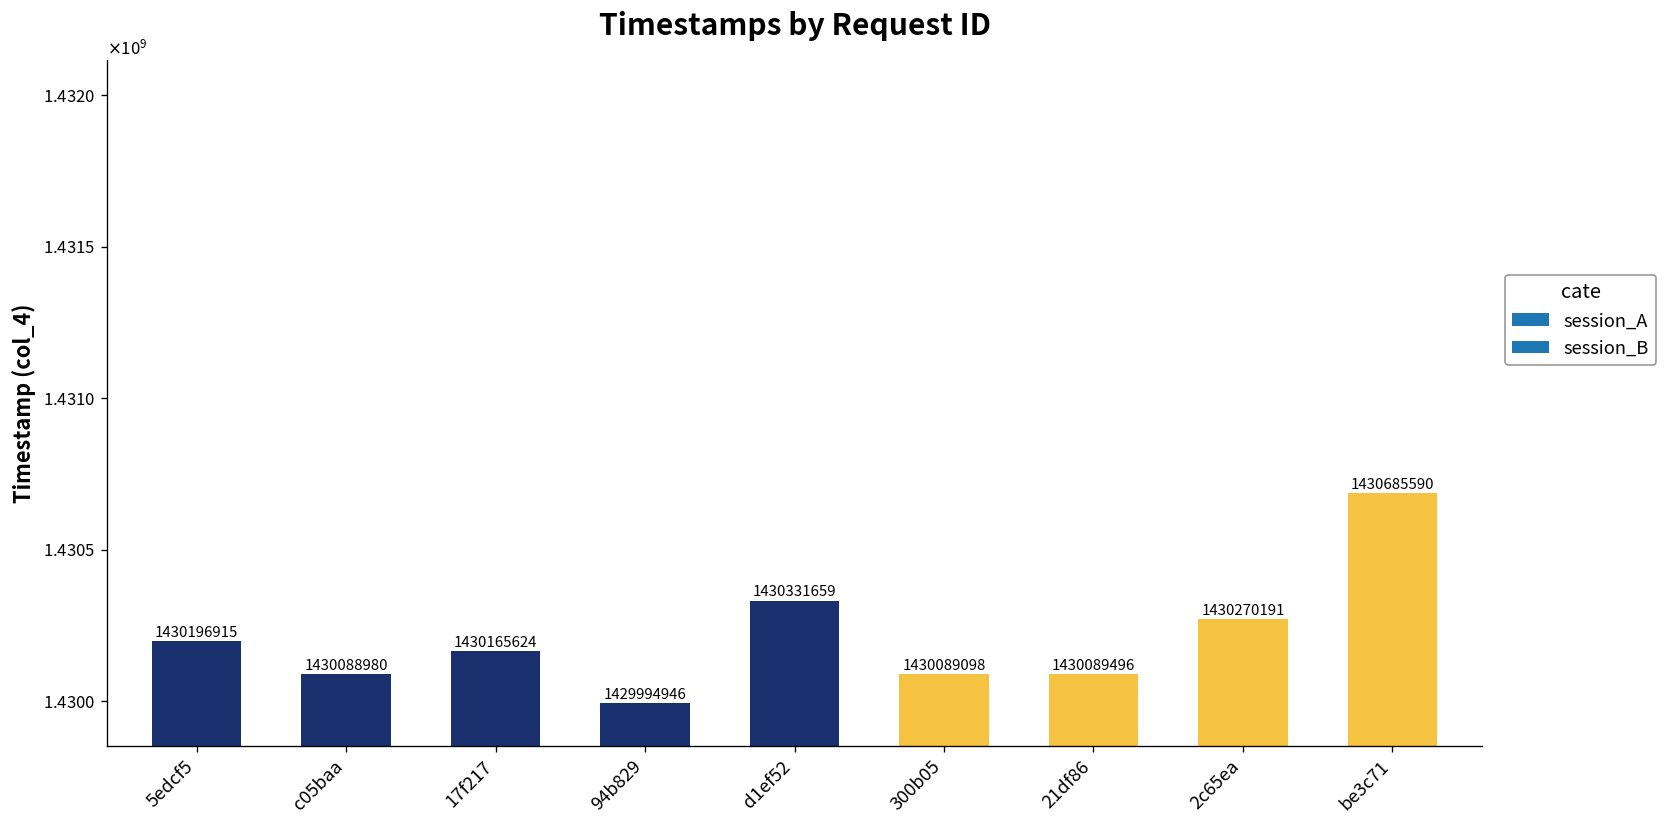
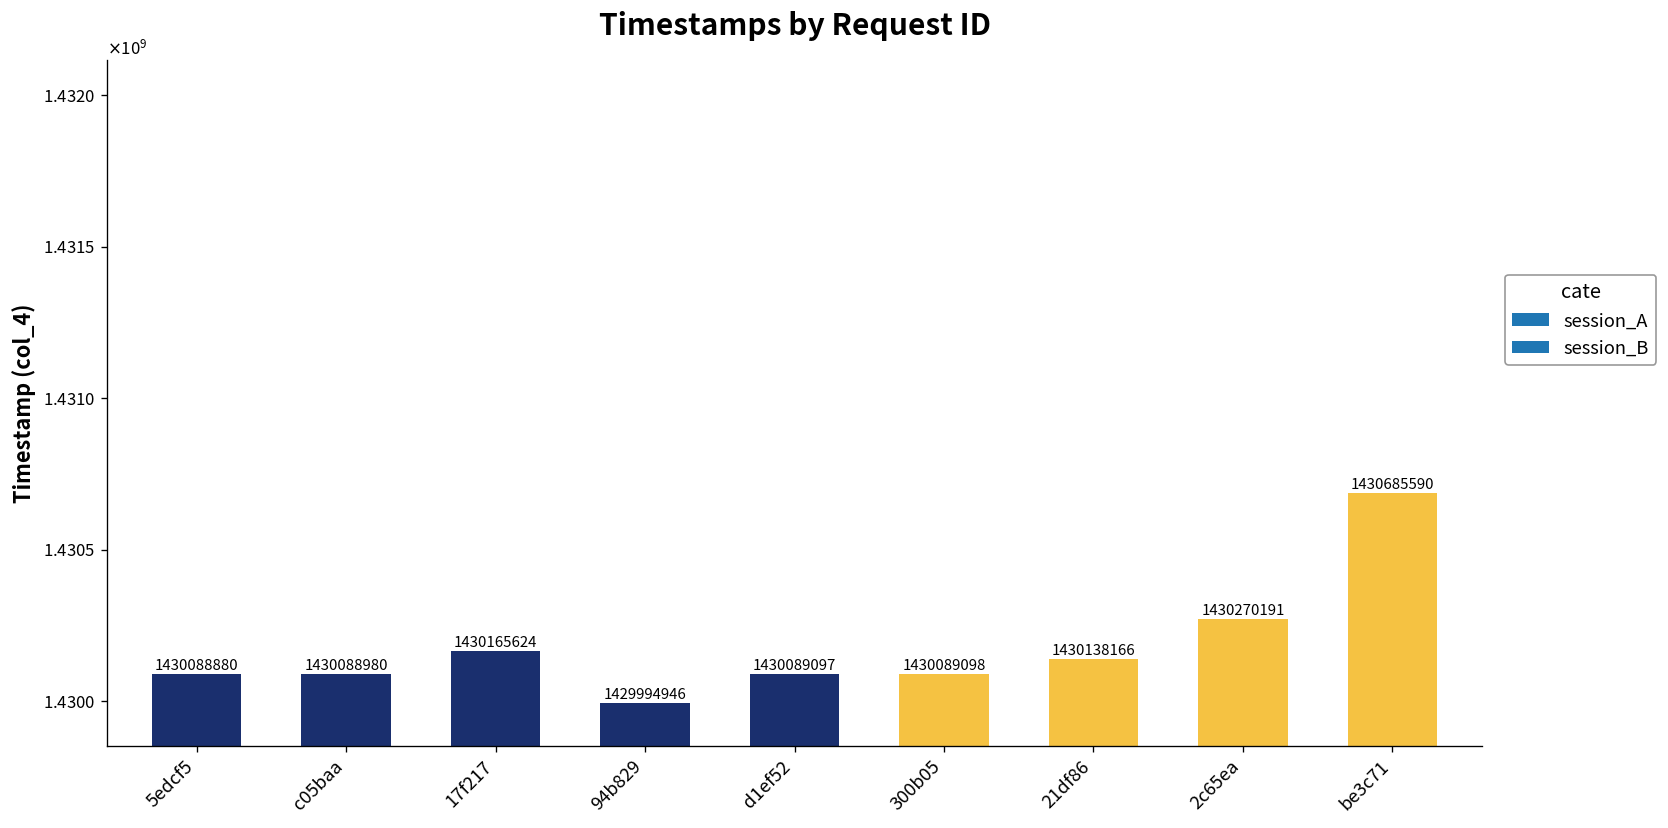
  {
-   "5edcf5": 1430196915,
+   "5edcf5": 1430088880,
    "c05baa": 1430088980,
    "17f217": 1430165624,
    "94b829": 1429994946,
-   "d1ef52": 1430331659,
+   "d1ef52": 1430089097,
    "300b05": 1430089098,
-   "21df86": 1430089496,
+   "21df86": 1430138166,
    "2c65ea": 1430270191,
    "be3c71": 1430685590
  }
